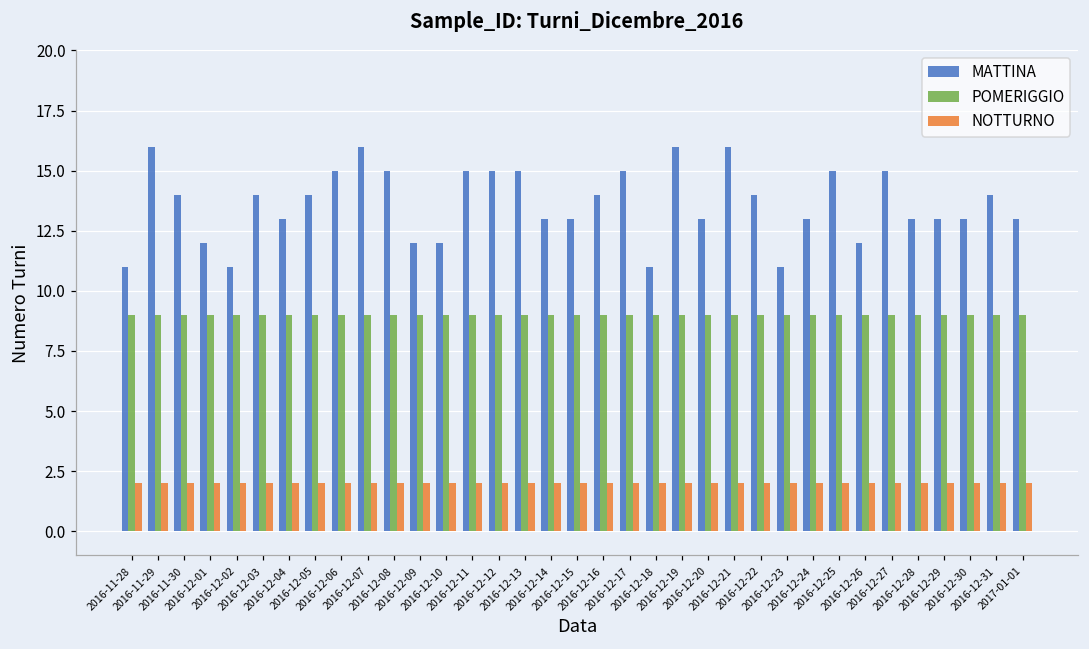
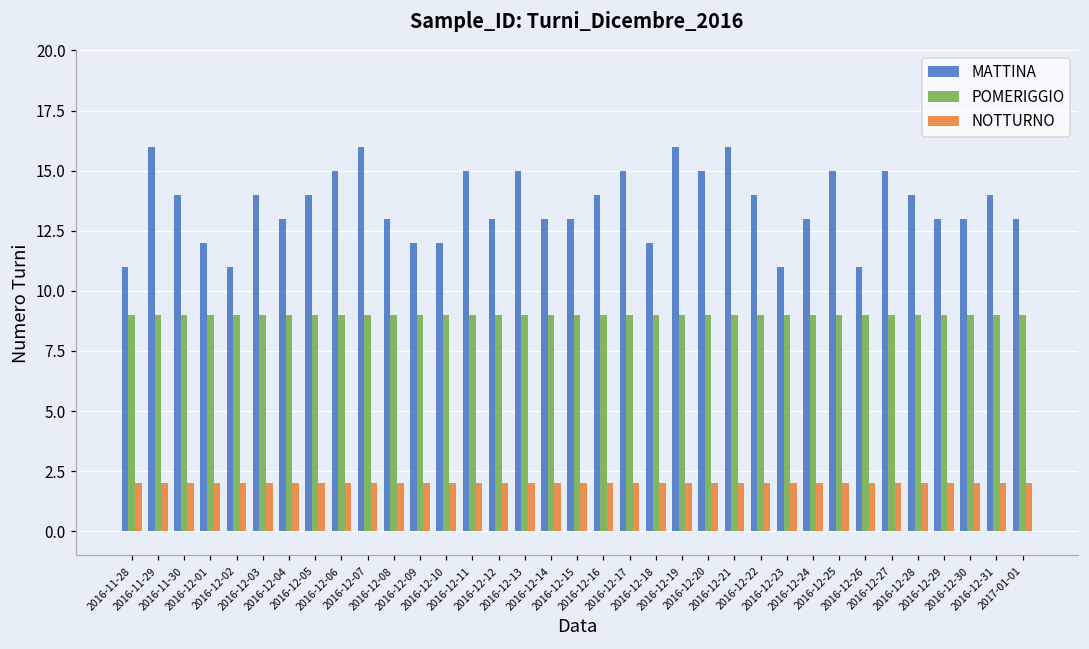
  {
    "MATTINA": {
      "2016-11-28": 11,
      "2016-11-29": 16,
      "2016-11-30": 14,
      "2016-12-01": 12,
      "2016-12-02": 11,
      "2016-12-03": 14,
      "2016-12-04": 13,
      "2016-12-05": 14,
      "2016-12-06": 15,
      "2016-12-07": 16,
-     "2016-12-08": 15,
+     "2016-12-08": 13,
      "2016-12-09": 12,
      "2016-12-10": 12,
      "2016-12-11": 15,
-     "2016-12-12": 15,
+     "2016-12-12": 13,
      "2016-12-13": 15,
      "2016-12-14": 13,
      "2016-12-15": 13,
      "2016-12-16": 14,
      "2016-12-17": 15,
-     "2016-12-18": 11,
+     "2016-12-18": 12,
      "2016-12-19": 16,
-     "2016-12-20": 13,
+     "2016-12-20": 15,
      "2016-12-21": 16,
      "2016-12-22": 14,
      "2016-12-23": 11,
      "2016-12-24": 13,
      "2016-12-25": 15,
-     "2016-12-26": 12,
+     "2016-12-26": 11,
      "2016-12-27": 15,
-     "2016-12-28": 13,
+     "2016-12-28": 14,
      "2016-12-29": 13,
      "2016-12-30": 13,
      "2016-12-31": 14,
      "2017-01-01": 13
    },
    "POMERIGGIO": {
      "2016-11-28": 9,
      "2016-11-29": 9,
      "2016-11-30": 9,
      "2016-12-01": 9,
      "2016-12-02": 9,
      "2016-12-03": 9,
      "2016-12-04": 9,
      "2016-12-05": 9,
      "2016-12-06": 9,
      "2016-12-07": 9,
      "2016-12-08": 9,
      "2016-12-09": 9,
      "2016-12-10": 9,
      "2016-12-11": 9,
      "2016-12-12": 9,
      "2016-12-13": 9,
      "2016-12-14": 9,
      "2016-12-15": 9,
      "2016-12-16": 9,
      "2016-12-17": 9,
      "2016-12-18": 9,
      "2016-12-19": 9,
      "2016-12-20": 9,
      "2016-12-21": 9,
      "2016-12-22": 9,
      "2016-12-23": 9,
      "2016-12-24": 9,
      "2016-12-25": 9,
      "2016-12-26": 9,
      "2016-12-27": 9,
      "2016-12-28": 9,
      "2016-12-29": 9,
      "2016-12-30": 9,
      "2016-12-31": 9,
      "2017-01-01": 9
    },
    "NOTTURNO": {
      "2016-11-28": 2,
      "2016-11-29": 2,
      "2016-11-30": 2,
      "2016-12-01": 2,
      "2016-12-02": 2,
      "2016-12-03": 2,
      "2016-12-04": 2,
      "2016-12-05": 2,
      "2016-12-06": 2,
      "2016-12-07": 2,
      "2016-12-08": 2,
      "2016-12-09": 2,
      "2016-12-10": 2,
      "2016-12-11": 2,
      "2016-12-12": 2,
      "2016-12-13": 2,
      "2016-12-14": 2,
      "2016-12-15": 2,
      "2016-12-16": 2,
      "2016-12-17": 2,
      "2016-12-18": 2,
      "2016-12-19": 2,
      "2016-12-20": 2,
      "2016-12-21": 2,
      "2016-12-22": 2,
      "2016-12-23": 2,
      "2016-12-24": 2,
      "2016-12-25": 2,
      "2016-12-26": 2,
      "2016-12-27": 2,
      "2016-12-28": 2,
      "2016-12-29": 2,
      "2016-12-30": 2,
      "2016-12-31": 2,
      "2017-01-01": 2
    }
  }
